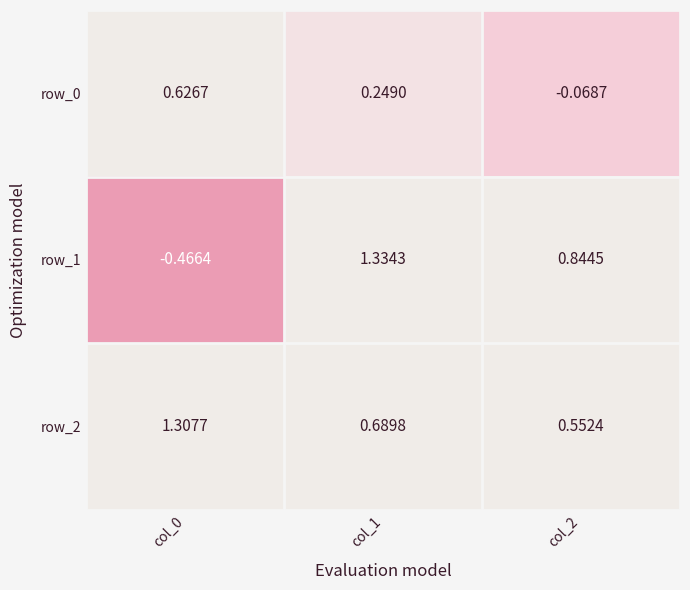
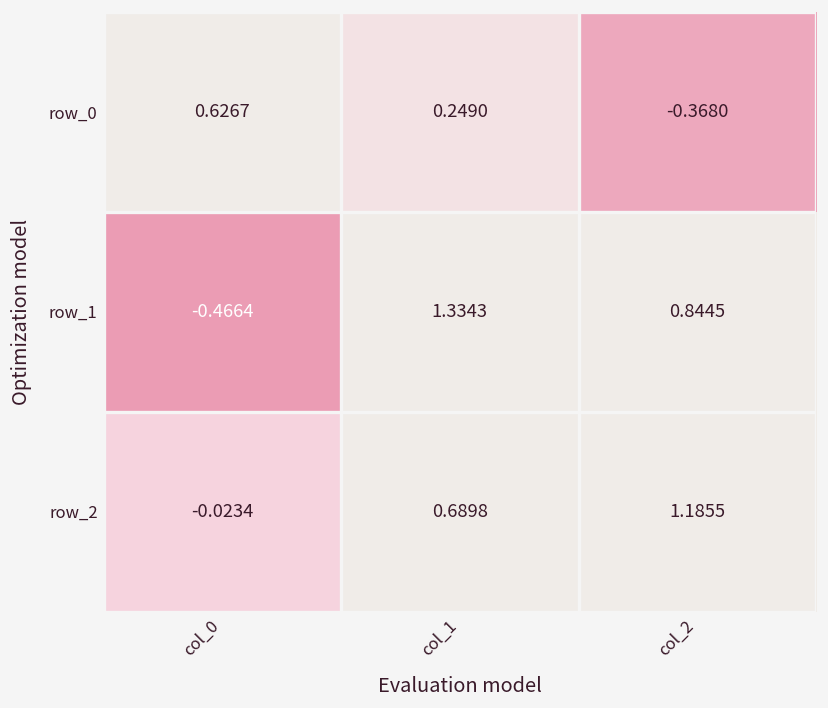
  {
    "row_0": {
      "col_0": 0.6267,
      "col_1": 0.2490,
-     "col_2": -0.0687
+     "col_2": -0.3680
    },
    "row_1": {
      "col_0": -0.4664,
      "col_1": 1.3343,
      "col_2": 0.8445
    },
    "row_2": {
-     "col_0": 1.3077,
+     "col_0": -0.0234,
      "col_1": 0.6898,
-     "col_2": 0.5524
+     "col_2": 1.1855
    }
  }
